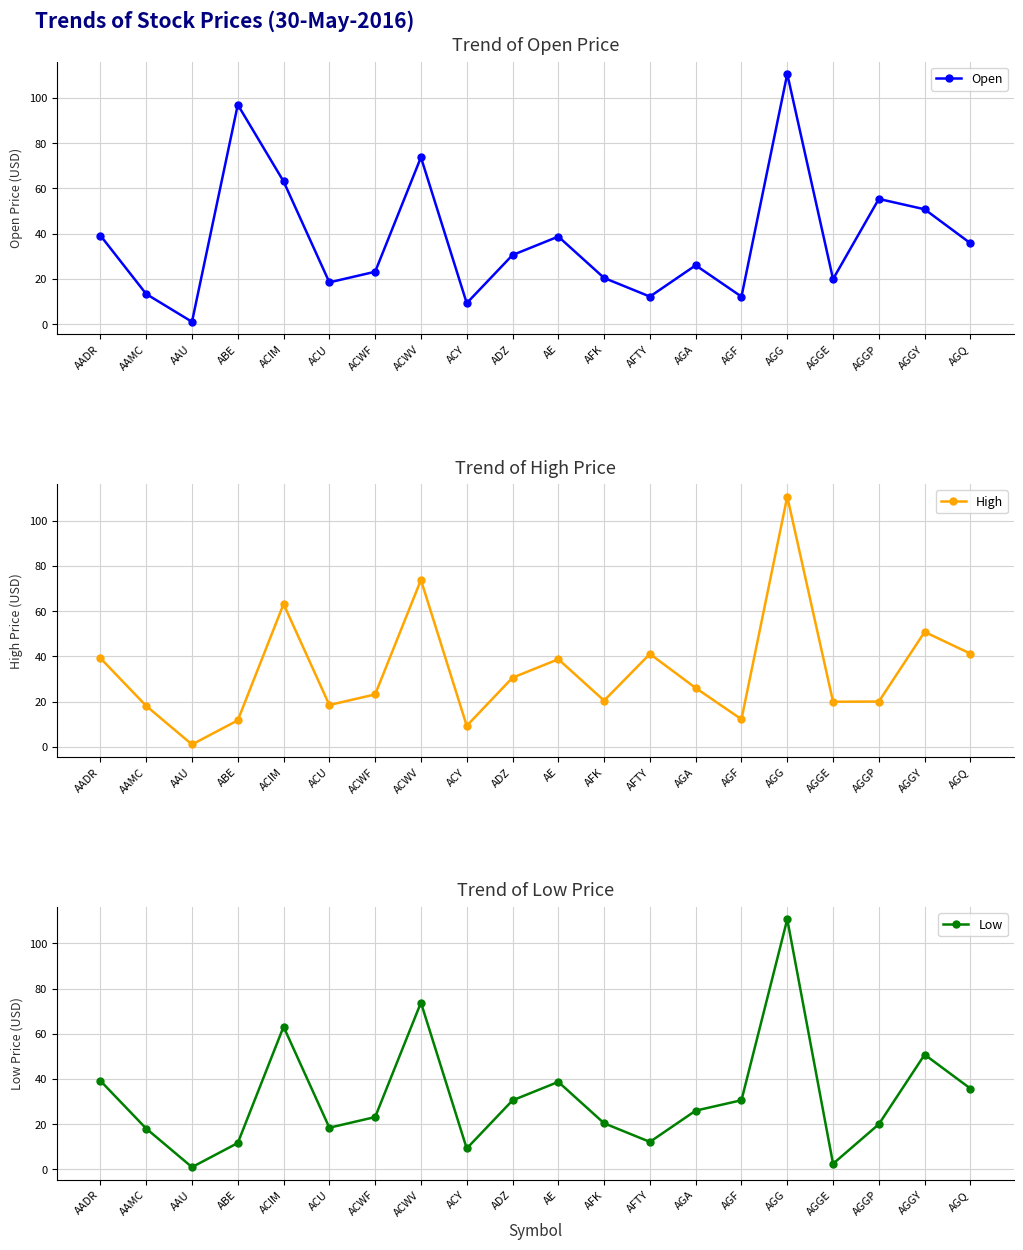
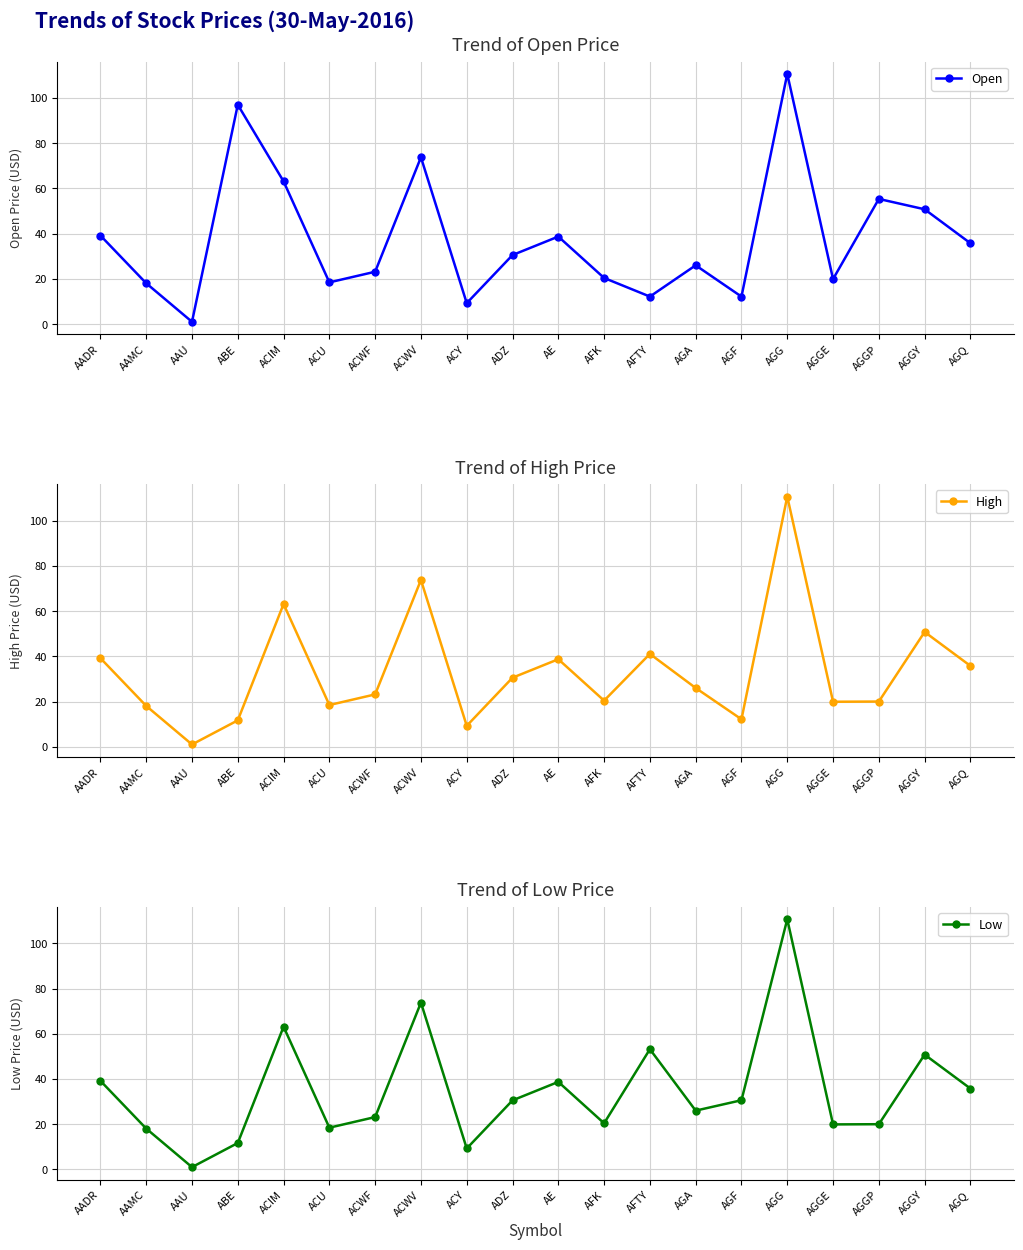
  {
    "Trend of Open Price": {
      "AADR": 39,
-     "AAMC": 13,
+     "AAMC": 18,
      "AAU": 1,
      "ABE": 97,
      "ACIM": 63,
      "ACU": 18,
      "ACWF": 23,
      "ACWV": 74,
      "ACY": 9,
      "ADZ": 31,
      "AE": 39,
      "AFK": 20,
      "AFTY": 12,
      "AGA": 26,
      "AGF": 12,
      "AGG": 111,
      "AGGE": 20,
      "AGGP": 55,
      "AGGY": 51,
      "AGQ": 36
    },
    "Trend of High Price": {
      "AADR": 39,
      "AAMC": 18,
      "AAU": 1,
      "ABE": 12,
      "ACIM": 63,
      "ACU": 18,
      "ACWF": 23,
      "ACWV": 74,
      "ACY": 9,
      "ADZ": 31,
      "AE": 39,
      "AFK": 20,
      "AFTY": 41,
      "AGA": 26,
      "AGF": 12,
      "AGG": 111,
      "AGGE": 20,
      "AGGP": 20,
      "AGGY": 51,
-     "AGQ": 41
+     "AGQ": 36
    },
    "Trend of Low Price": {
      "AADR": 39,
      "AAMC": 18,
      "AAU": 1,
      "ABE": 12,
      "ACIM": 63,
      "ACU": 18,
      "ACWF": 23,
      "ACWV": 74,
      "ACY": 9,
      "ADZ": 31,
      "AE": 39,
      "AFK": 20,
-     "AFTY": 12,
+     "AFTY": 53,
      "AGA": 26,
      "AGF": 31,
      "AGG": 111,
-     "AGGE": 3,
+     "AGGE": 20,
      "AGGP": 20,
      "AGGY": 51,
      "AGQ": 36
    }
  }
